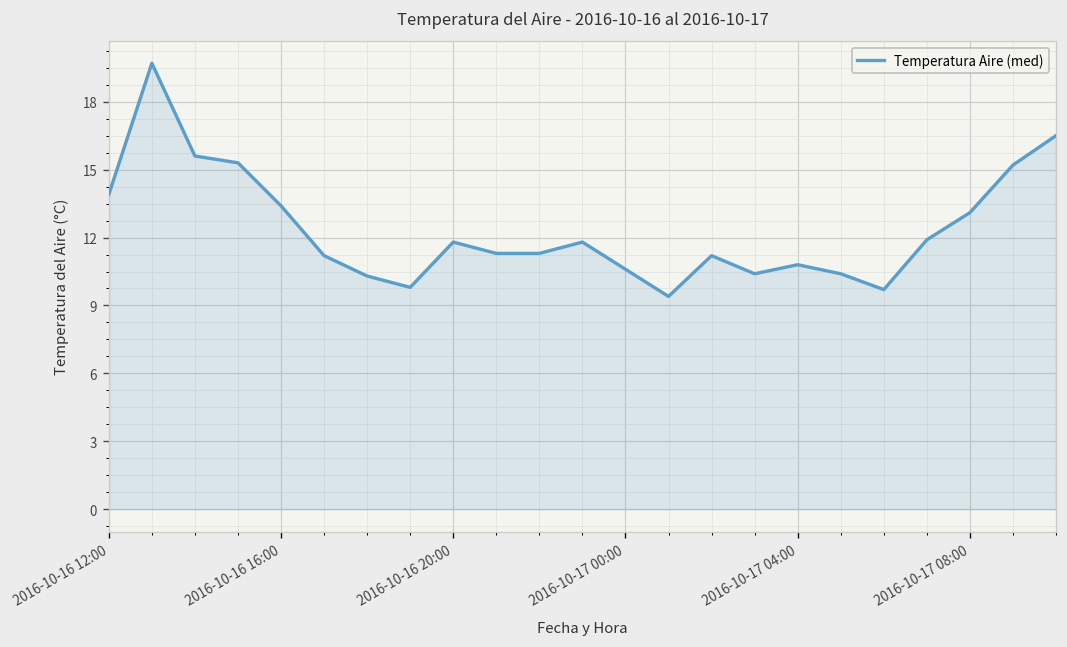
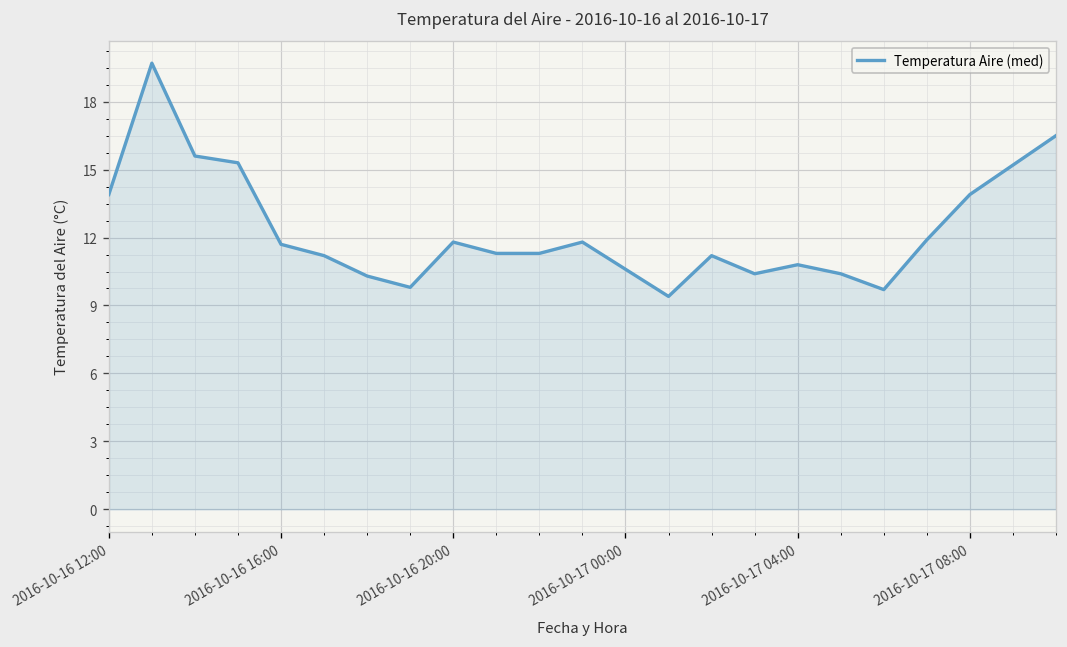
  {
    "2016-10-16 12:00": 13.9,
-   "2016-10-16 16:00": 13.4,
+   "2016-10-16 16:00": 11.7,
    "2016-10-16 20:00": 11.8,
    "2016-10-17 00:00": 10.6,
    "2016-10-17 04:00": 10.8,
-   "2016-10-17 08:00": 13.1
+   "2016-10-17 08:00": 13.9
  }
